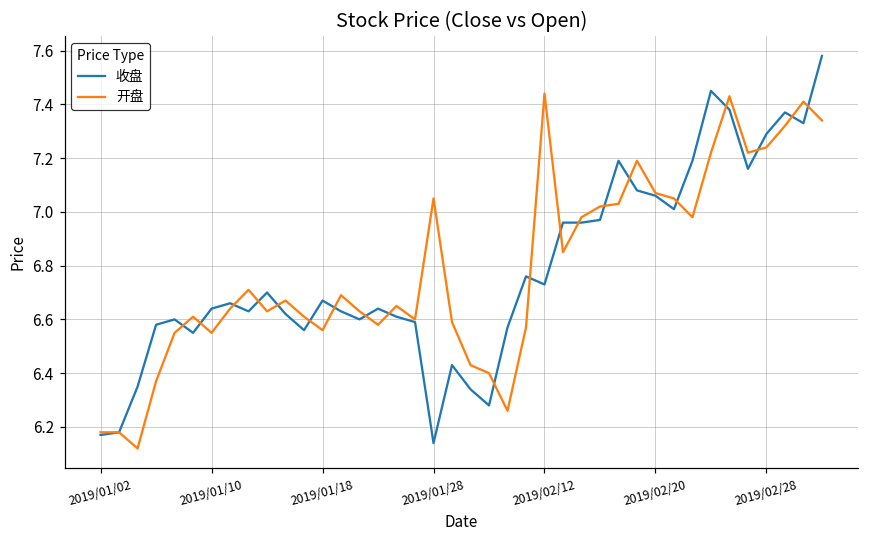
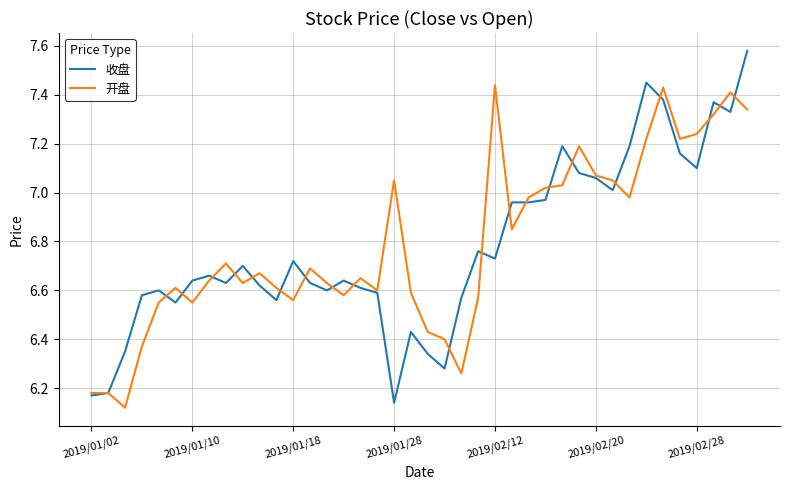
  {
    "收盘": {
      "2019/01/10": 6.64,
-     "2019/01/18": 6.67,
+     "2019/01/18": 6.72,
      "2019/01/28": 6.14,
      "2019/02/12": 6.73,
-     "2019/02/28": 7.29
+     "2019/02/28": 7.10
    },
    "开盘": {
      "2019/01/10": 6.55,
      "2019/01/18": 6.56,
      "2019/01/28": 7.05,
      "2019/02/12": 7.44,
      "2019/02/28": 7.24
    }
  }
